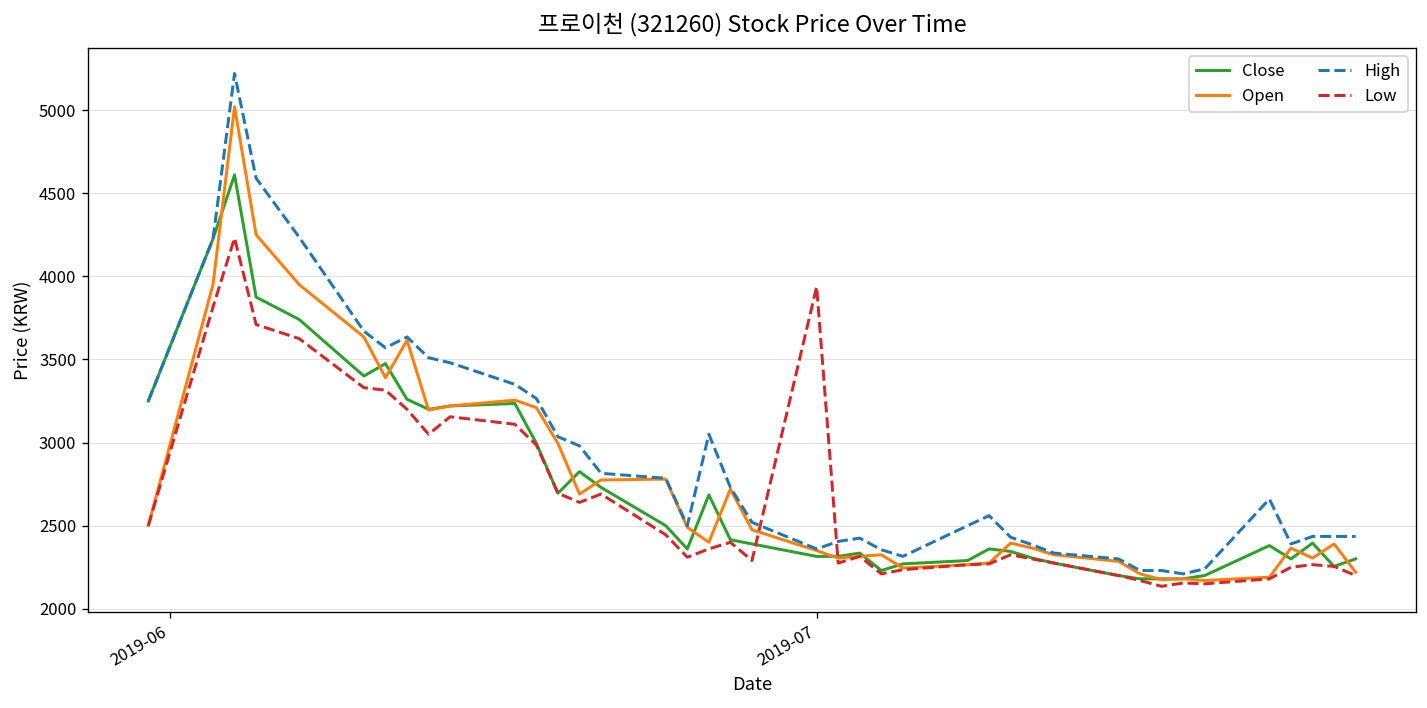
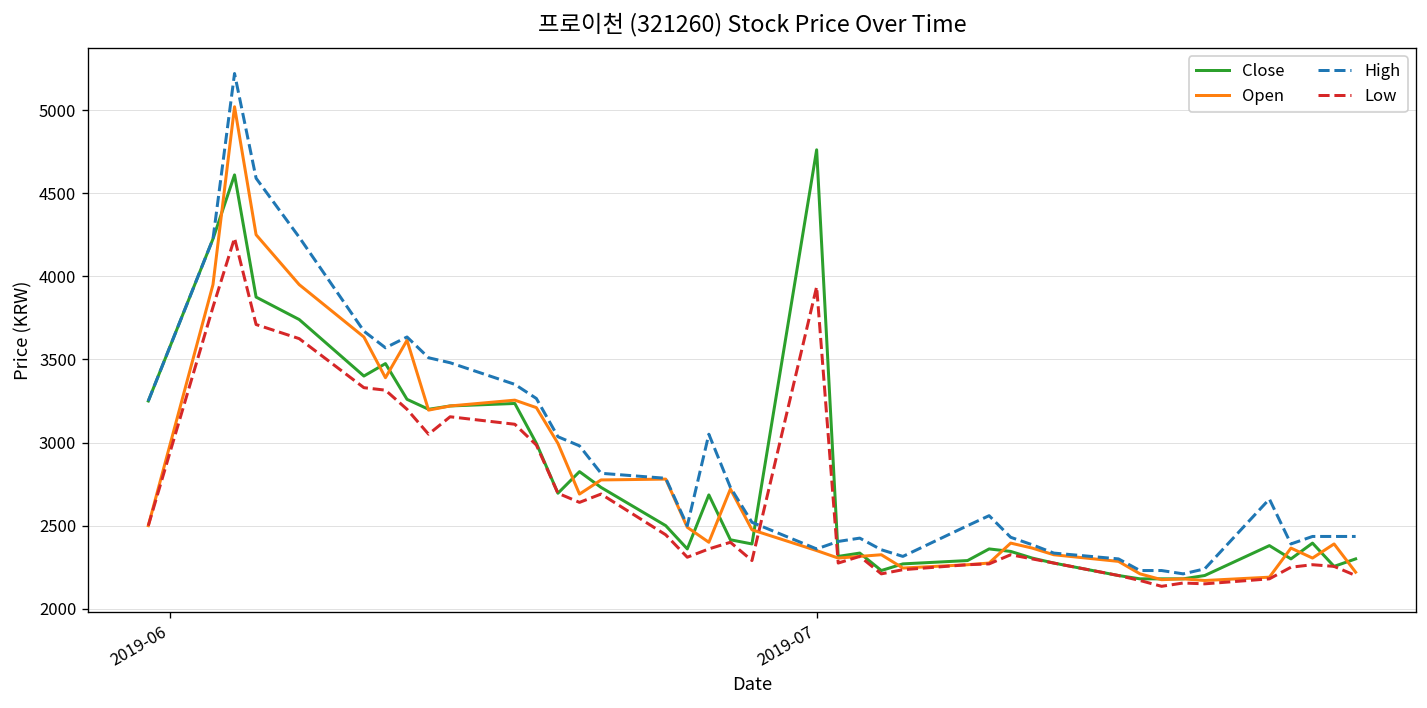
  {
    "Close": {
-     "2019-07": 2320
+     "2019-07": 4760
    },
    "Low": {
      "2019-07": 3940
    }
  }
